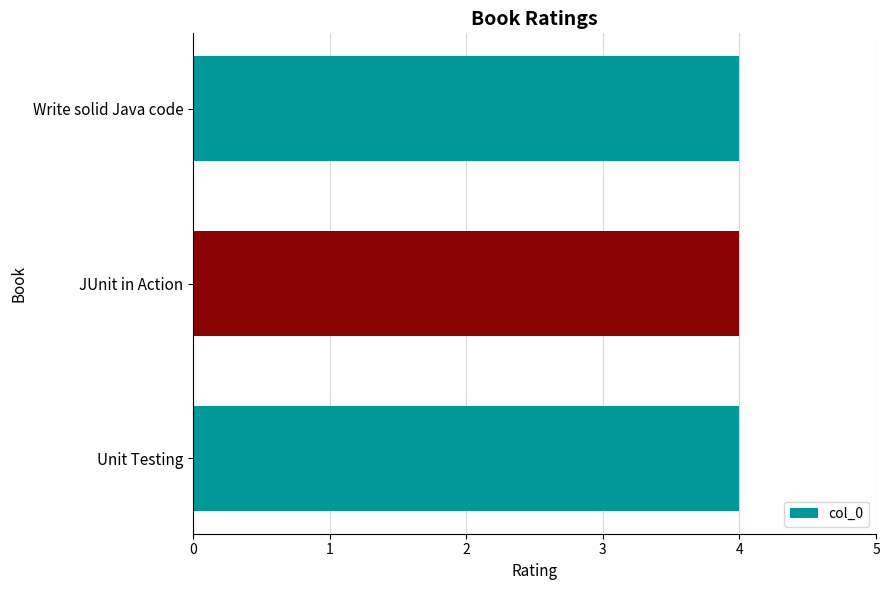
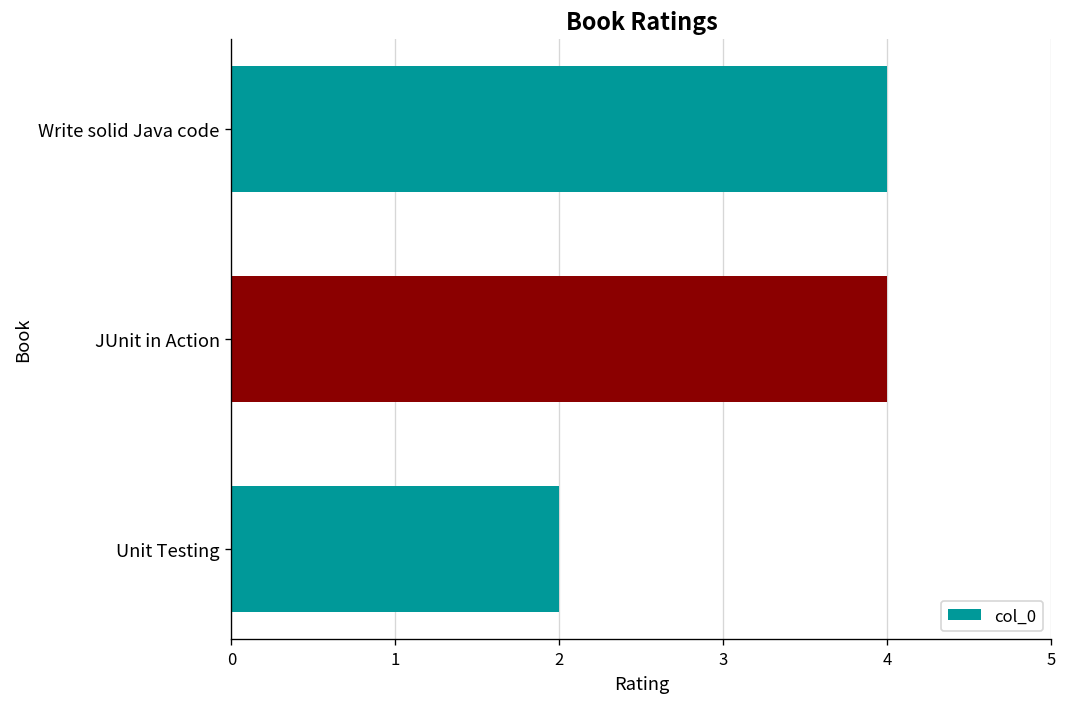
  {
    "Write solid Java code": 4,
    "JUnit in Action": 4,
-   "Unit Testing": 4
+   "Unit Testing": 2
  }
